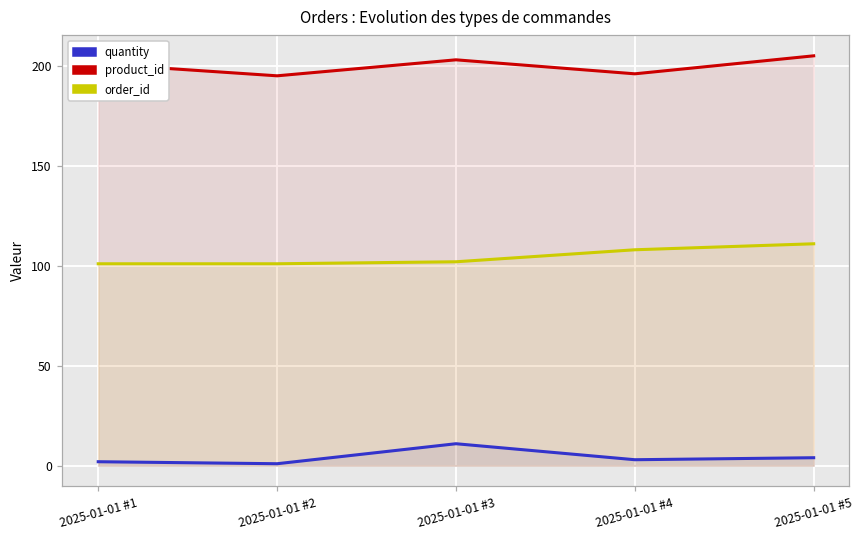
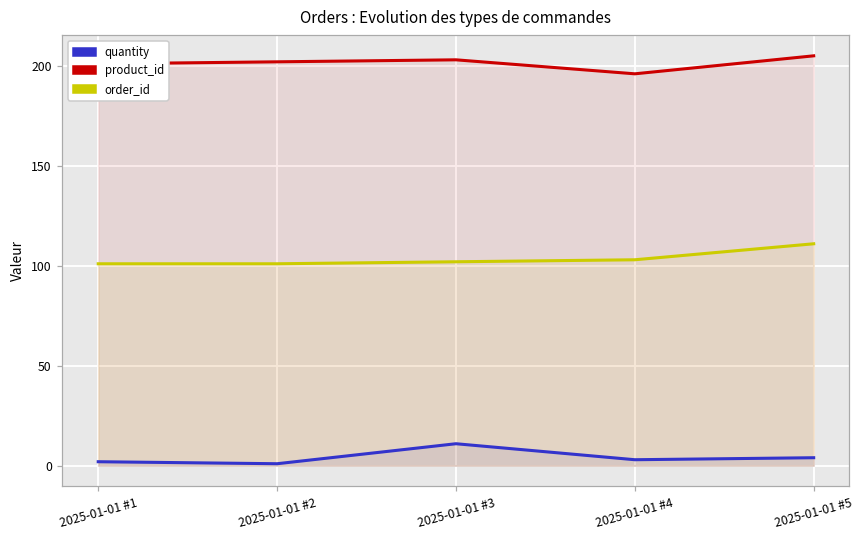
  {
    "quantity": {
      "2025-01-01 #1": 2,
      "2025-01-01 #2": 1,
      "2025-01-01 #3": 11,
      "2025-01-01 #4": 3,
      "2025-01-01 #5": 4
    },
    "product_id": {
-     "2025-01-01 #2": 195,
+     "2025-01-01 #2": 202,
      "2025-01-01 #3": 203,
      "2025-01-01 #4": 196,
      "2025-01-01 #5": 205
    },
    "order_id": {
      "2025-01-01 #1": 101,
      "2025-01-01 #2": 101,
      "2025-01-01 #3": 102,
-     "2025-01-01 #4": 108,
+     "2025-01-01 #4": 103,
      "2025-01-01 #5": 111
    }
  }
